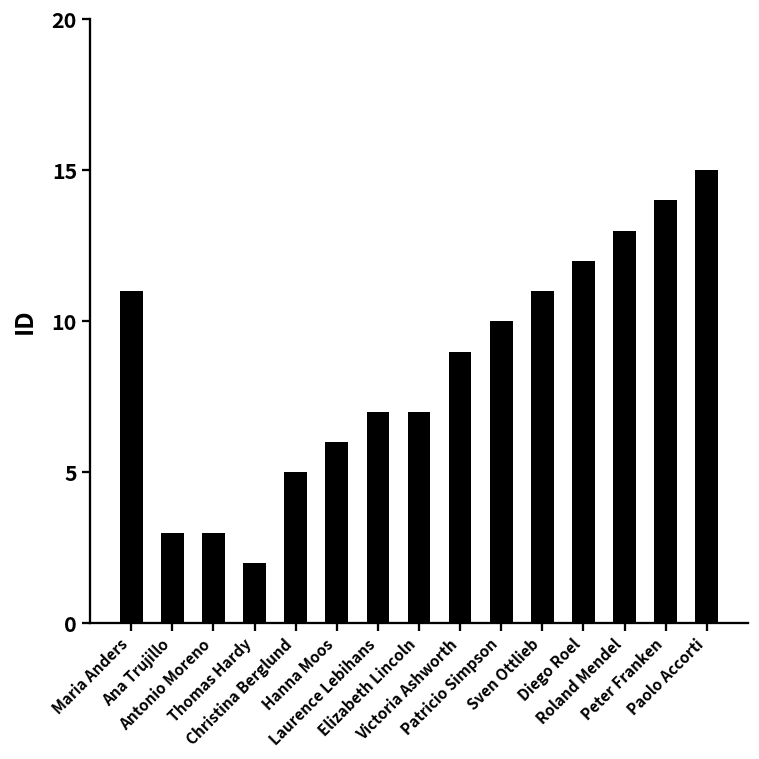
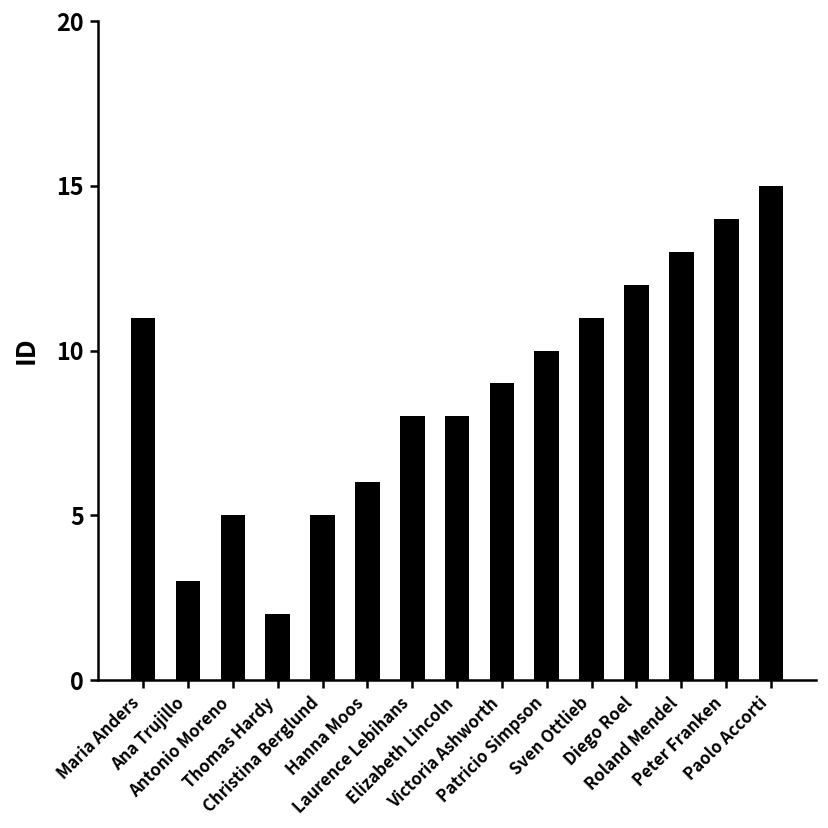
  {
    "Maria Anders": 11,
    "Ana Trujillo": 3,
-   "Antonio Moreno": 3,
+   "Antonio Moreno": 5,
    "Thomas Hardy": 2,
    "Christina Berglund": 5,
    "Hanna Moos": 6,
-   "Laurence Lebihans": 7,
-   "Elizabeth Lincoln": 7,
+   "Laurence Lebihans": 8,
+   "Elizabeth Lincoln": 8,
    "Victoria Ashworth": 9,
    "Patricio Simpson": 10,
    "Sven Ottlieb": 11,
    "Diego Roel": 12,
    "Roland Mendel": 13,
    "Peter Franken": 14,
    "Paolo Accorti": 15
  }
